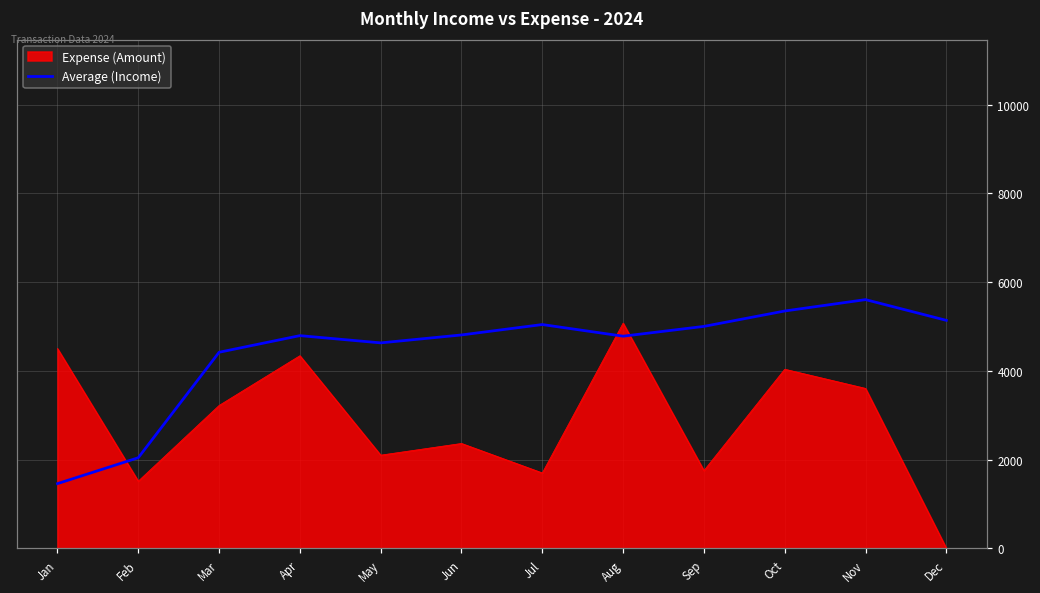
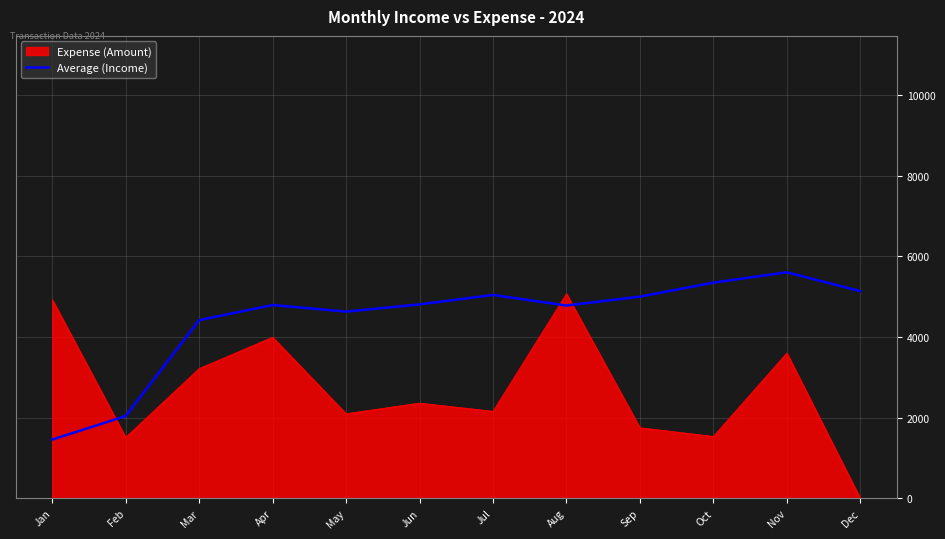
  {
    "Expense (Amount)": {
-     "Jan": 4500,
+     "Jan": 4900,
      "Feb": 1500,
      "Mar": 3200,
-     "Apr": 4300,
+     "Apr": 4000,
      "May": 2100,
      "Jun": 2400,
-     "Jul": 1700,
+     "Jul": 2200,
      "Aug": 5100,
      "Sep": 1800,
-     "Oct": 4000,
+     "Oct": 1500,
      "Nov": 3600,
      "Dec": 0
    },
    "Average (Income)": {
      "Jan": 1500,
      "Feb": 2000,
      "Mar": 4400,
      "Apr": 4800,
      "May": 4600,
      "Jun": 4800,
      "Jul": 5000,
      "Aug": 4800,
      "Sep": 5000,
      "Oct": 5300,
      "Nov": 5600,
      "Dec": 5100
    }
  }
